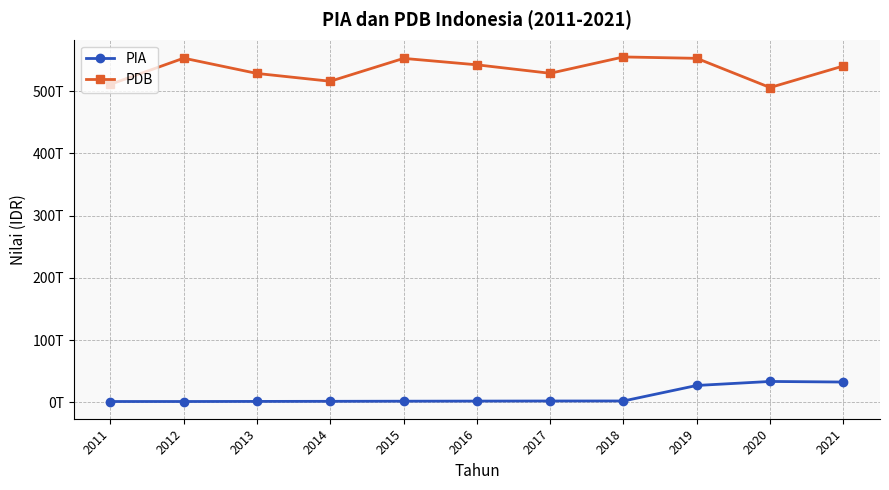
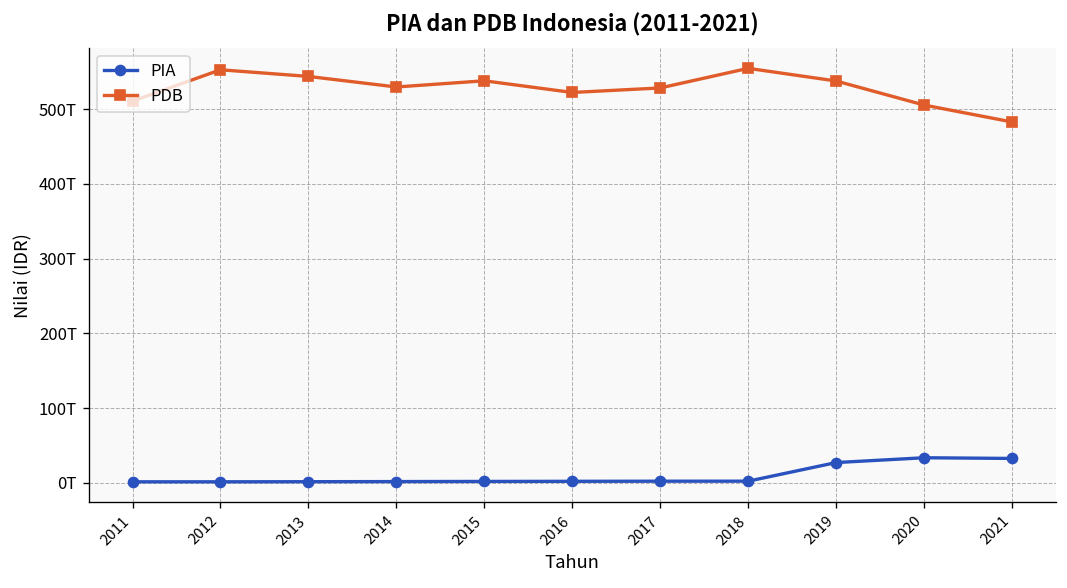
  {
    "PIA": {
      "2011": "0T",
      "2012": "0T",
      "2013": "0T",
      "2014": "0T",
      "2015": "0T",
      "2016": "0T",
      "2017": "0T",
      "2018": "0T",
      "2019": "30T",
      "2020": "30T",
      "2021": "30T"
    },
    "PDB": {
      "2012": "550T",
-     "2013": "530T",
-     "2014": "520T",
-     "2015": "550T",
-     "2016": "540T",
+     "2013": "540T",
+     "2014": "530T",
+     "2015": "540T",
+     "2016": "520T",
      "2017": "530T",
      "2018": "550T",
-     "2019": "550T",
+     "2019": "540T",
      "2020": "510T",
-     "2021": "540T"
+     "2021": "480T"
    }
  }
